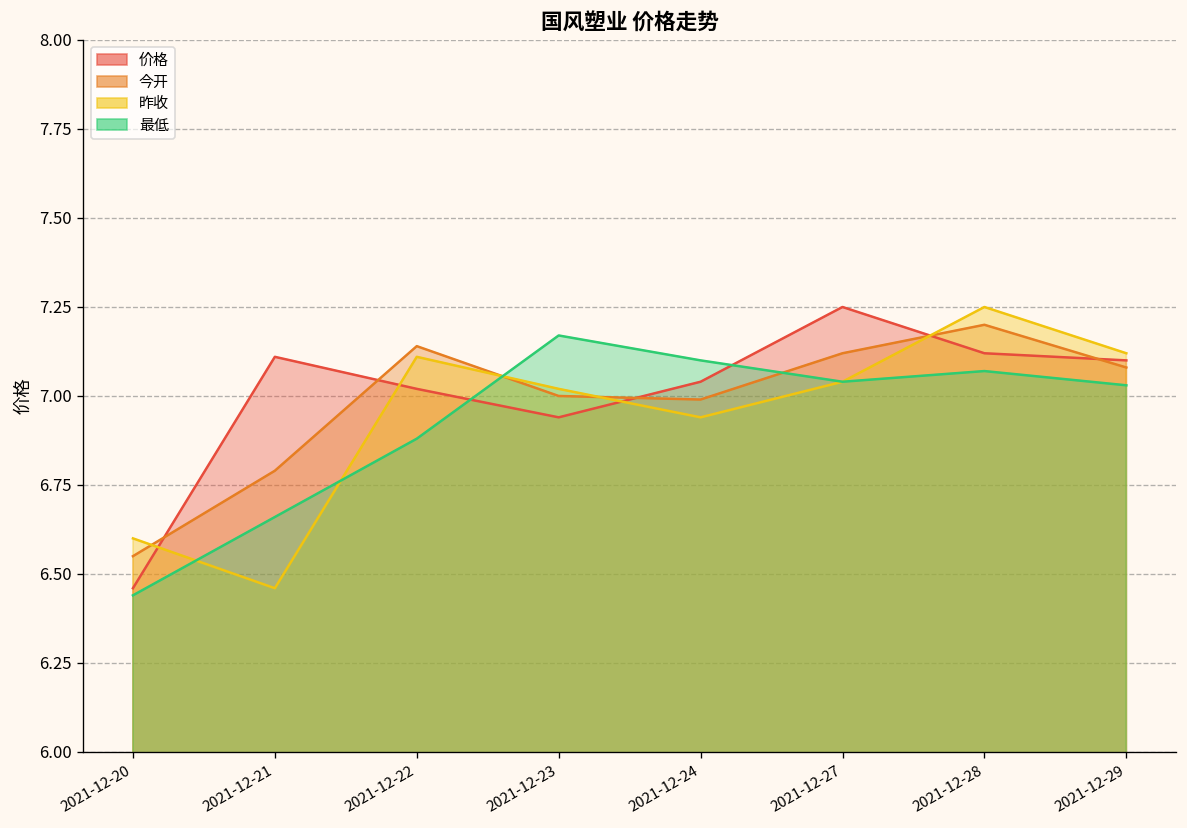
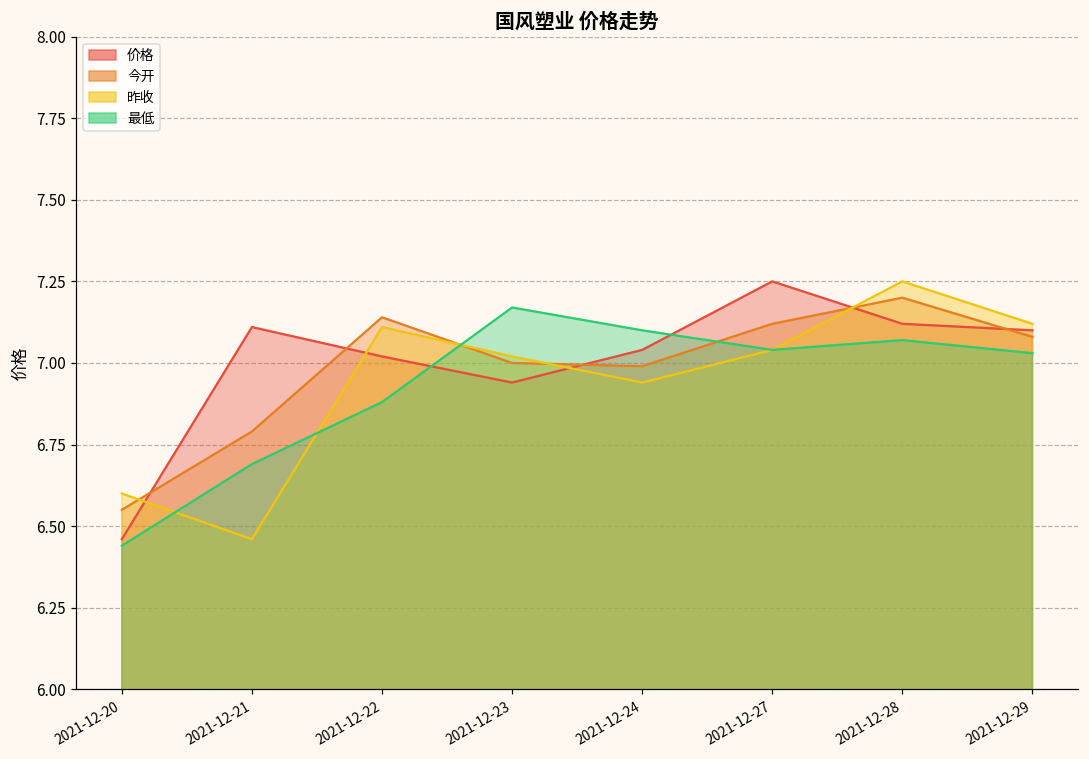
  {
    "最低": {
      "2021-12-20": 6.44,
-     "2021-12-21": 6.66,
+     "2021-12-21": 6.69,
      "2021-12-22": 6.88,
      "2021-12-23": 7.17,
      "2021-12-24": 7.10,
      "2021-12-28": 7.07,
      "2021-12-29": 7.03
    }
  }
